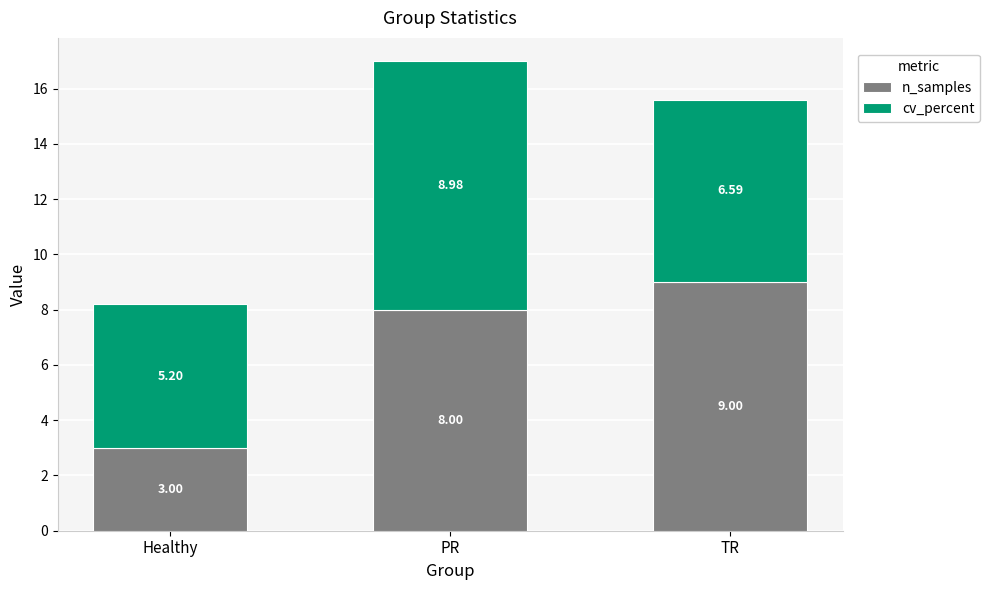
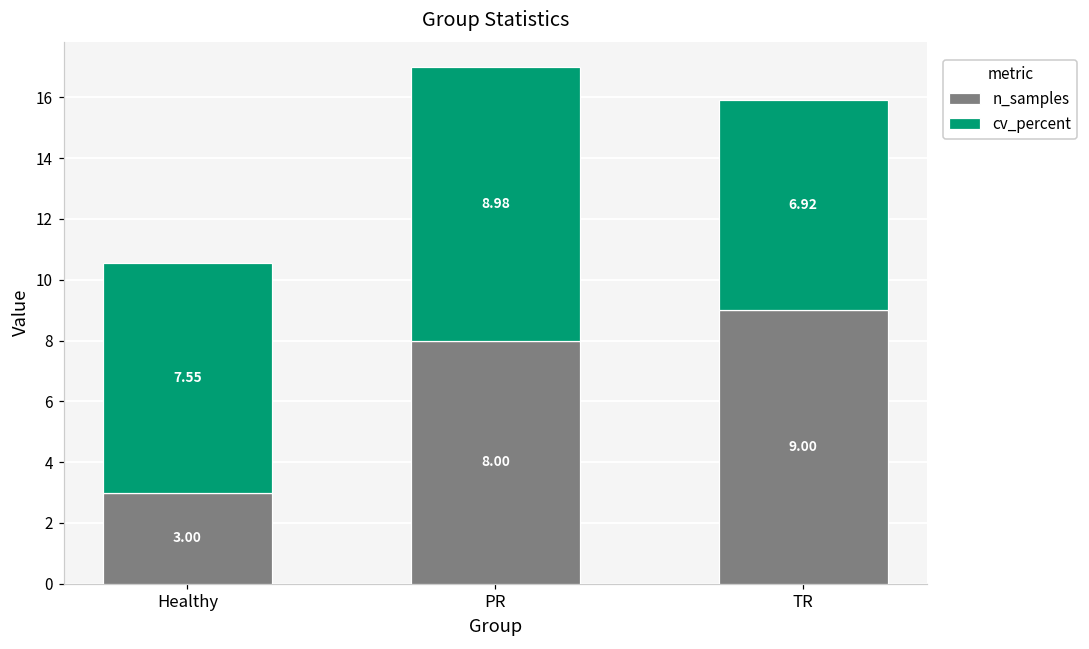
  {
    "n_samples": {
      "Healthy": 3.00,
      "PR": 8.00,
      "TR": 9.00
    },
    "cv_percent": {
-     "Healthy": 5.20,
+     "Healthy": 7.55,
      "PR": 8.98,
-     "TR": 6.59
+     "TR": 6.92
    }
  }
